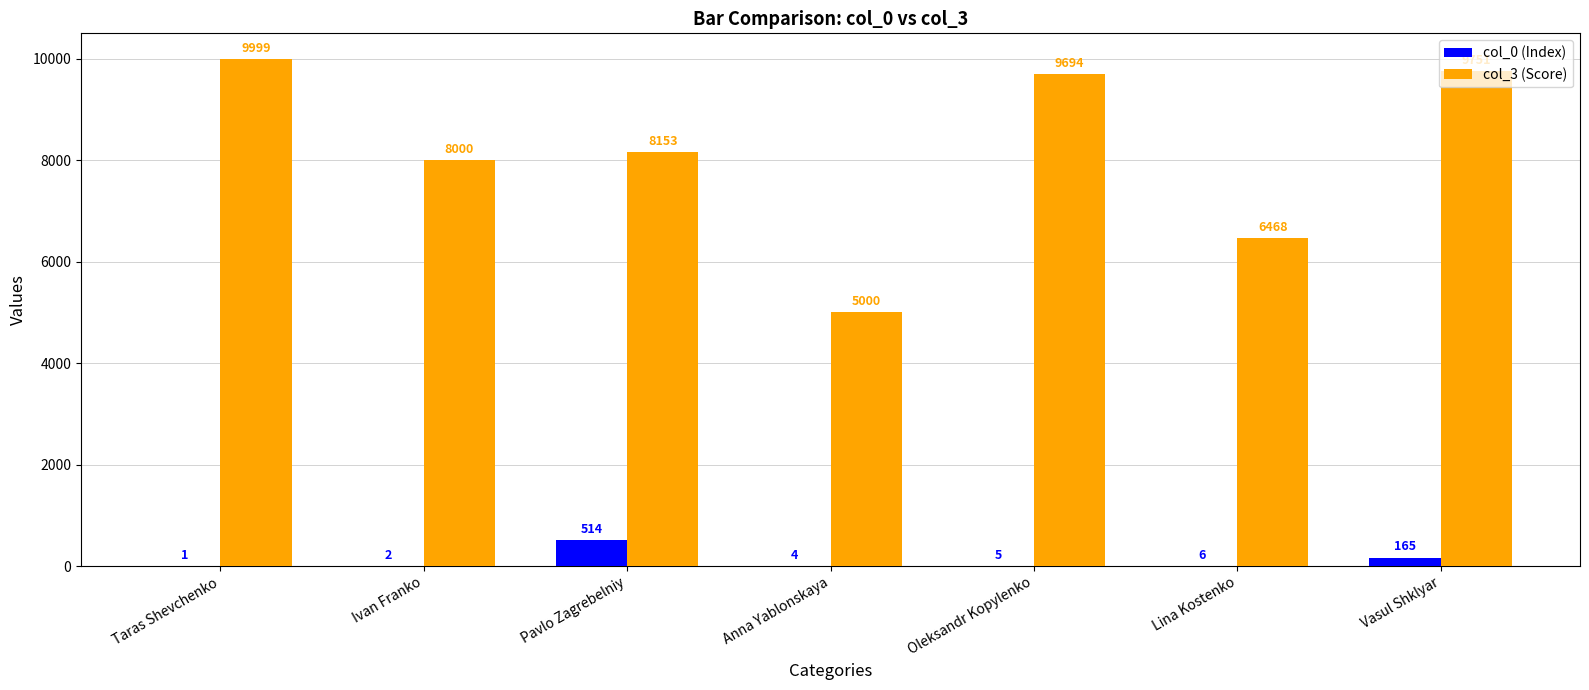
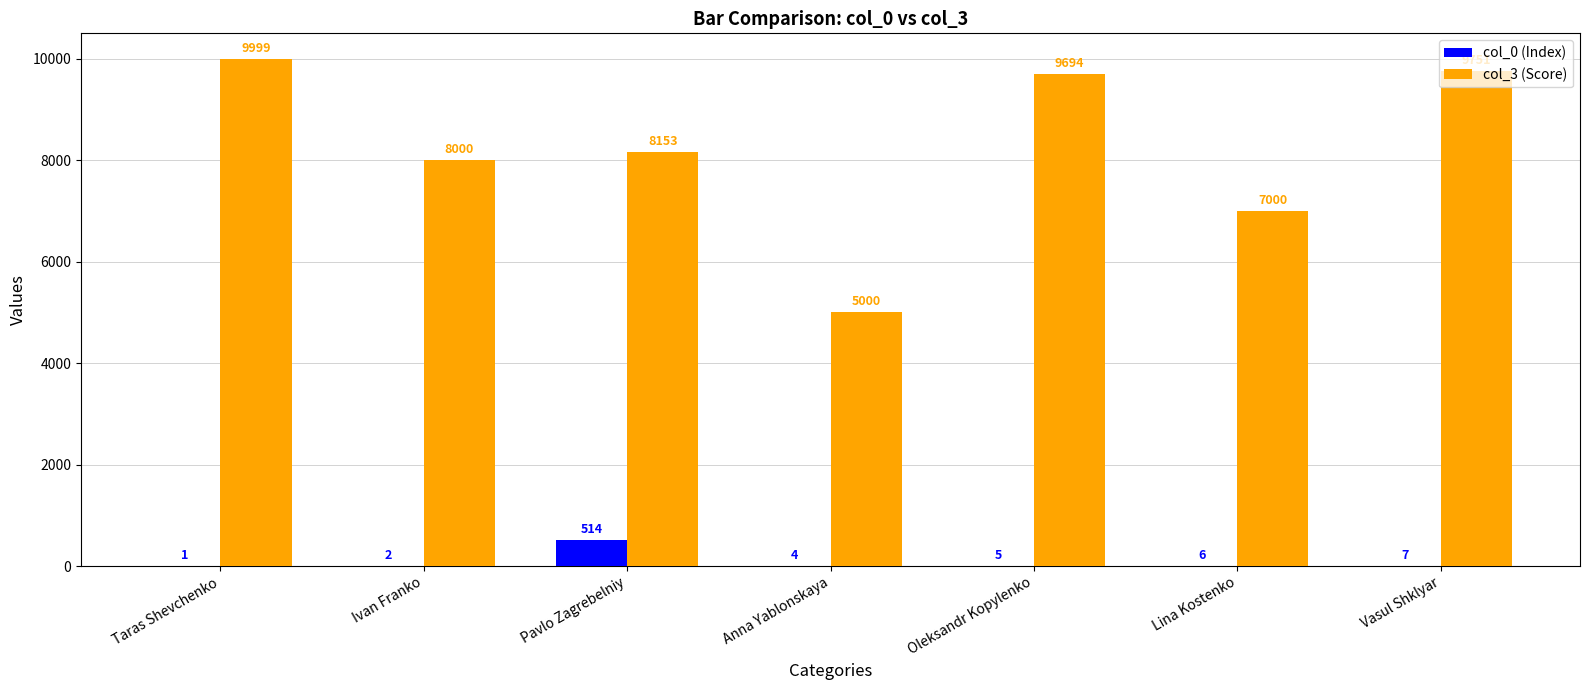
  {
    "col_0 (Index)": {
      "Taras Shevchenko": 1,
      "Ivan Franko": 2,
      "Pavlo Zagrebelniy": 514,
      "Anna Yablonskaya": 4,
      "Oleksandr Kopylenko": 5,
      "Lina Kostenko": 6,
-     "Vasul Shklyar": 165
+     "Vasul Shklyar": 7
    },
    "col_3 (Score)": {
      "Taras Shevchenko": 9999,
      "Ivan Franko": 8000,
      "Pavlo Zagrebelniy": 8153,
      "Anna Yablonskaya": 5000,
      "Oleksandr Kopylenko": 9694,
-     "Lina Kostenko": 6468
+     "Lina Kostenko": 7000
    }
  }
